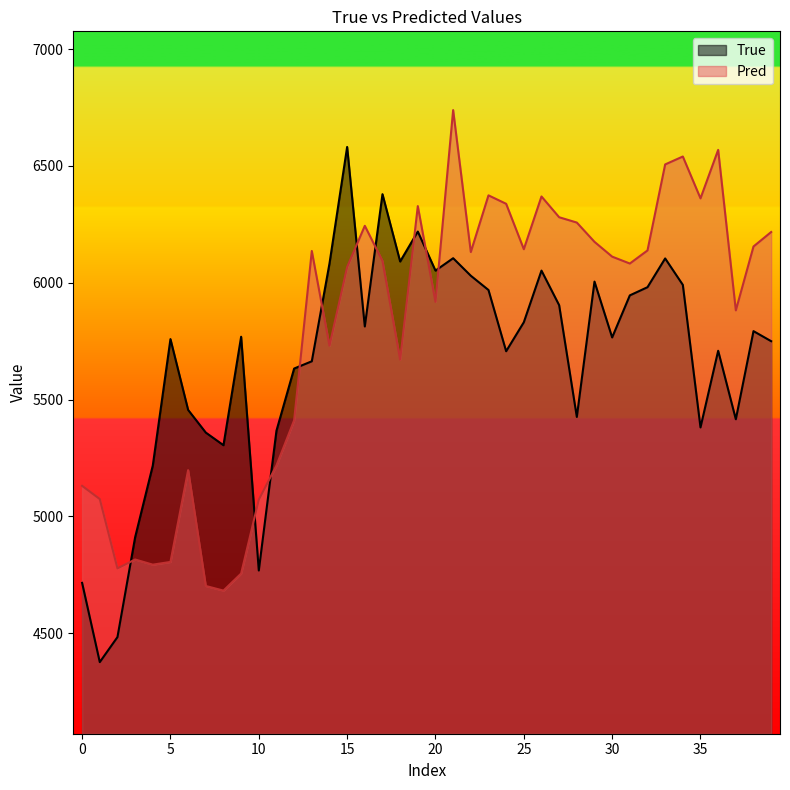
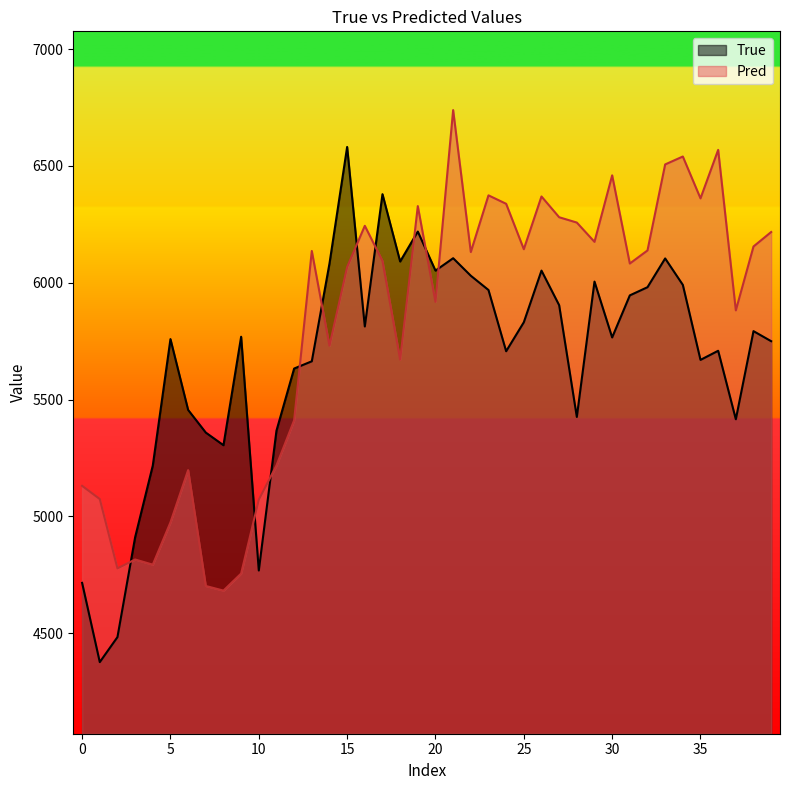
  {
    "True": {
      "0": 4720,
      "5": 5760,
      "10": 4770,
      "15": 6580,
      "20": 6050,
      "25": 5830,
      "30": 5770,
-     "35": 5380
+     "35": 5670
    },
    "Pred": {
      "0": 5130,
-     "5": 4810,
+     "5": 4970,
      "10": 5070,
      "15": 6070,
      "20": 5920,
      "25": 6140,
-     "30": 6110,
+     "30": 6460,
      "35": 6360
    }
  }
